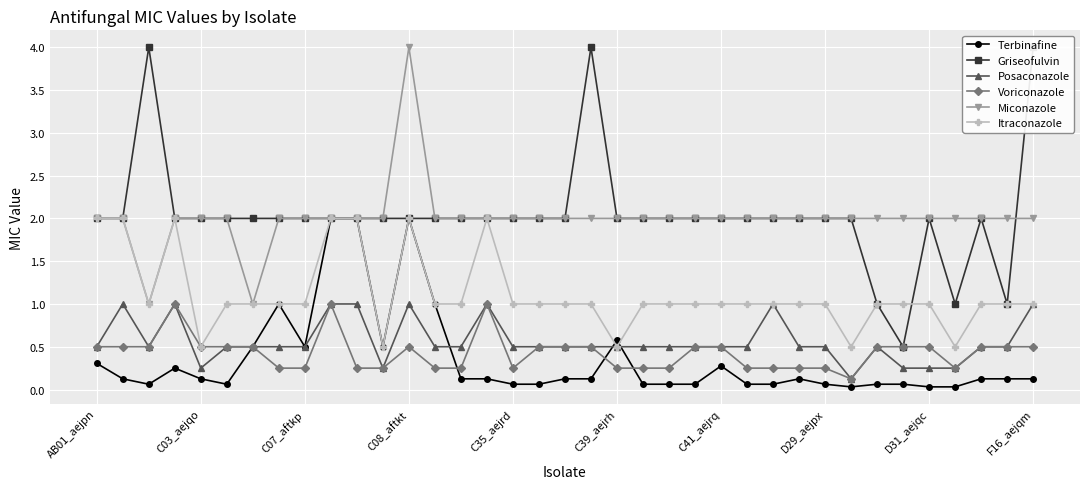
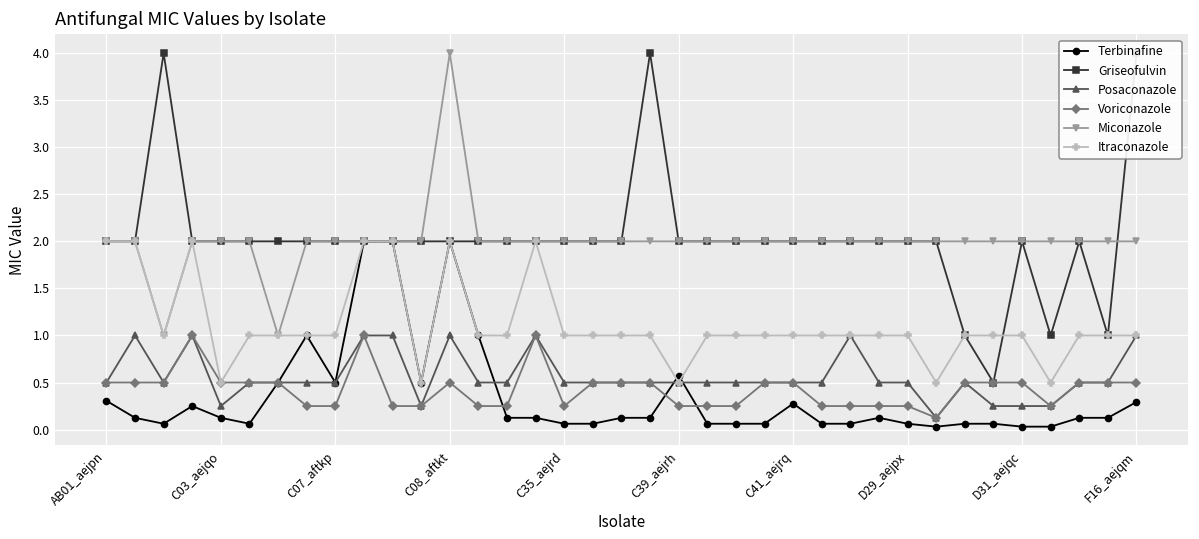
  {
    "Terbinafine": {
      "AB01_aejpn": 0.3,
      "C03_aejqo": 0.1,
      "C35_aejrd": 0.1,
      "C39_aejrh": 0.6,
      "C41_aejrq": 0.3,
      "D29_aejpx": 0.1,
      "D31_aejqc": 0.0,
-     "F16_aejqm": 0.1
+     "F16_aejqm": 0.3
    }
  }
